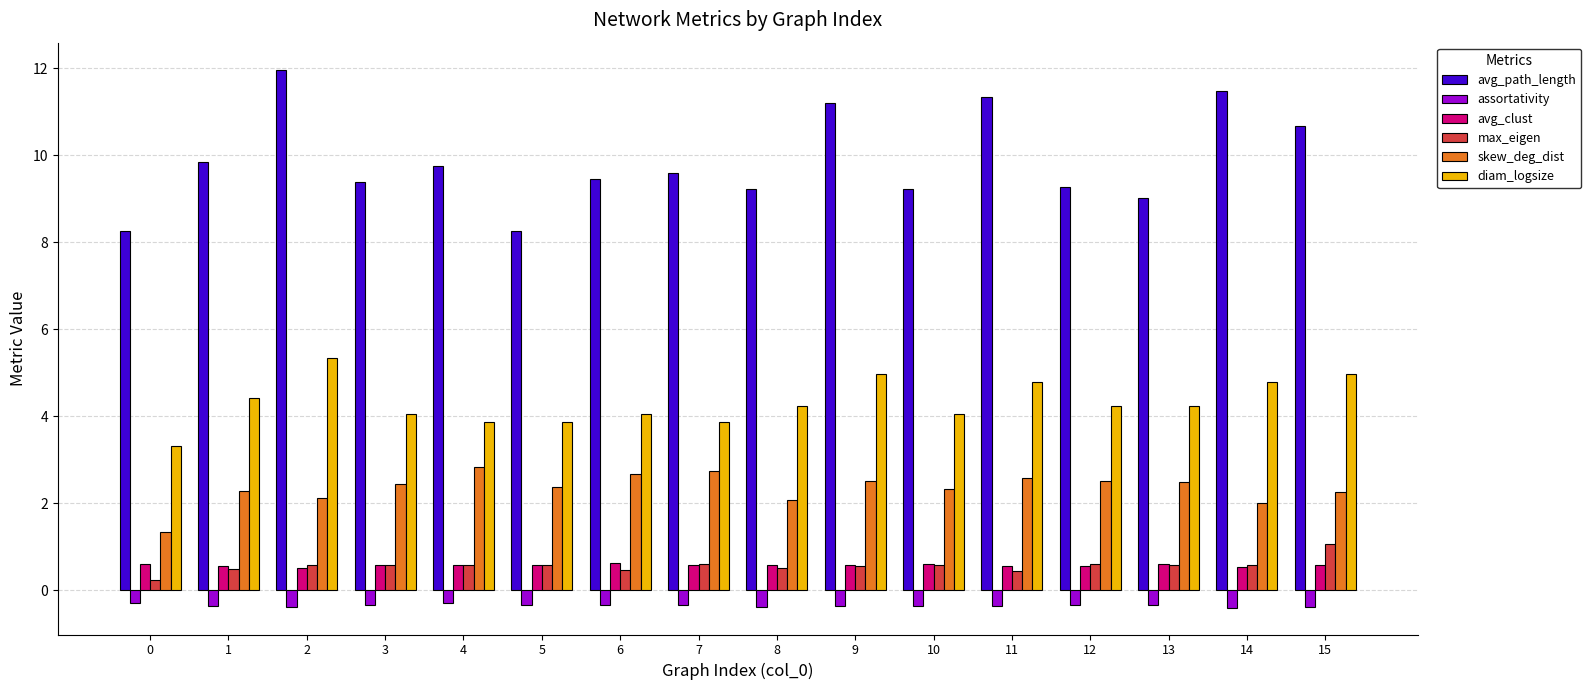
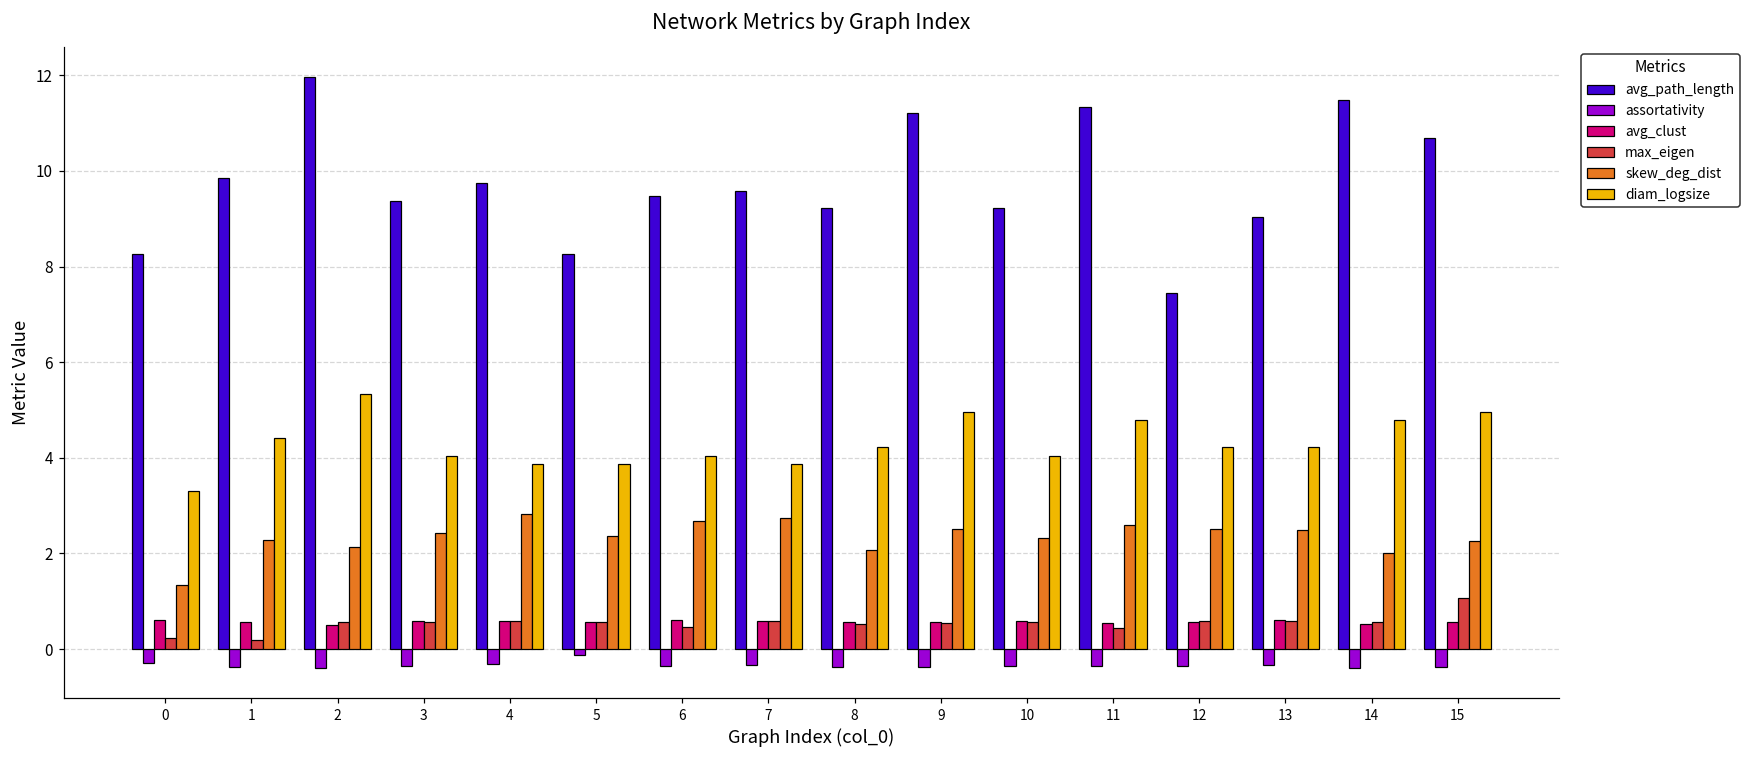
  {
    "avg_path_length": {
      "0": 8.3,
      "1": 9.9,
      "2": 12.0,
      "3": 9.4,
      "4": 9.7,
      "5": 8.3,
      "6": 9.5,
      "7": 9.6,
      "8": 9.2,
      "9": 11.2,
      "10": 9.2,
      "11": 11.3,
-     "12": 9.3,
+     "12": 7.5,
      "13": 9.0,
      "14": 11.5,
      "15": 10.7
    },
    "assortativity": {
      "0": -0.3,
      "1": -0.4,
      "2": -0.4,
      "3": -0.3,
      "4": -0.3,
-     "5": -0.3,
+     "5": -0.1,
      "6": -0.4,
      "7": -0.3,
      "8": -0.4,
      "9": -0.4,
      "10": -0.4,
      "11": -0.4,
      "12": -0.4,
      "13": -0.3,
      "14": -0.4,
      "15": -0.4
    },
    "avg_clust": {
      "0": 0.6,
      "1": 0.6,
      "2": 0.5,
      "3": 0.6,
      "4": 0.6,
      "5": 0.6,
      "6": 0.6,
      "7": 0.6,
      "8": 0.6,
      "9": 0.6,
      "10": 0.6,
      "11": 0.6,
      "12": 0.6,
      "13": 0.6,
      "14": 0.5,
      "15": 0.6
    },
    "max_eigen": {
      "0": 0.2,
-     "1": 0.5,
+     "1": 0.2,
      "2": 0.6,
      "3": 0.6,
      "4": 0.6,
      "5": 0.6,
      "6": 0.5,
      "7": 0.6,
      "8": 0.5,
      "9": 0.6,
      "10": 0.6,
      "11": 0.4,
      "12": 0.6,
      "13": 0.6,
      "14": 0.6,
      "15": 1.1
    },
    "skew_deg_dist": {
      "0": 1.3,
      "1": 2.3,
      "2": 2.1,
      "3": 2.4,
      "4": 2.8,
      "5": 2.4,
      "6": 2.7,
      "7": 2.7,
      "8": 2.1,
      "9": 2.5,
      "10": 2.3,
      "11": 2.6,
      "12": 2.5,
      "13": 2.5,
      "14": 2.0,
      "15": 2.3
    },
    "diam_logsize": {
      "0": 3.3,
      "1": 4.4,
      "2": 5.3,
      "3": 4.0,
      "4": 3.9,
      "5": 3.9,
      "6": 4.0,
      "7": 3.9,
      "8": 4.2,
      "9": 5.0,
      "10": 4.0,
      "11": 4.8,
      "12": 4.2,
      "13": 4.2,
      "14": 4.8,
      "15": 5.0
    }
  }
